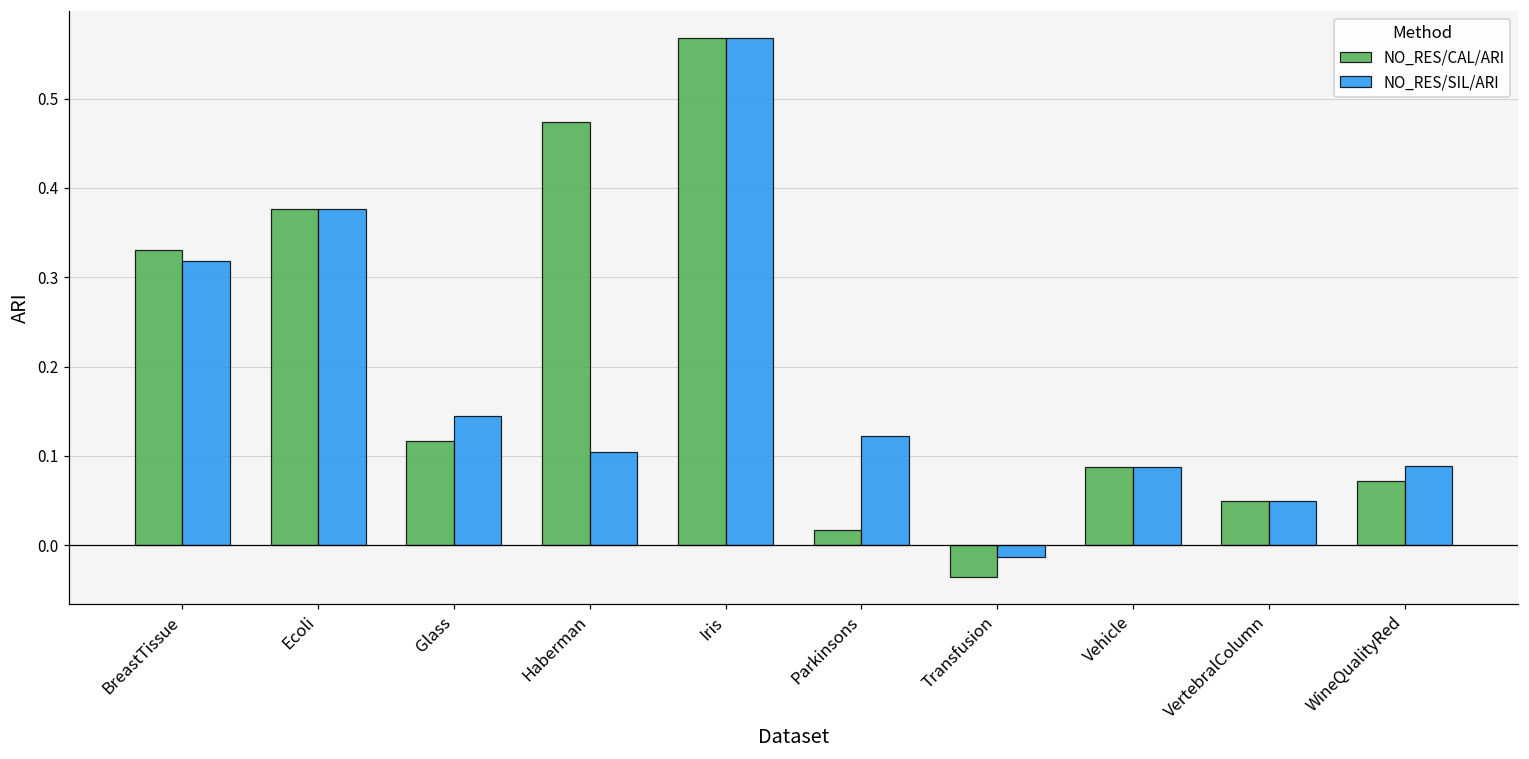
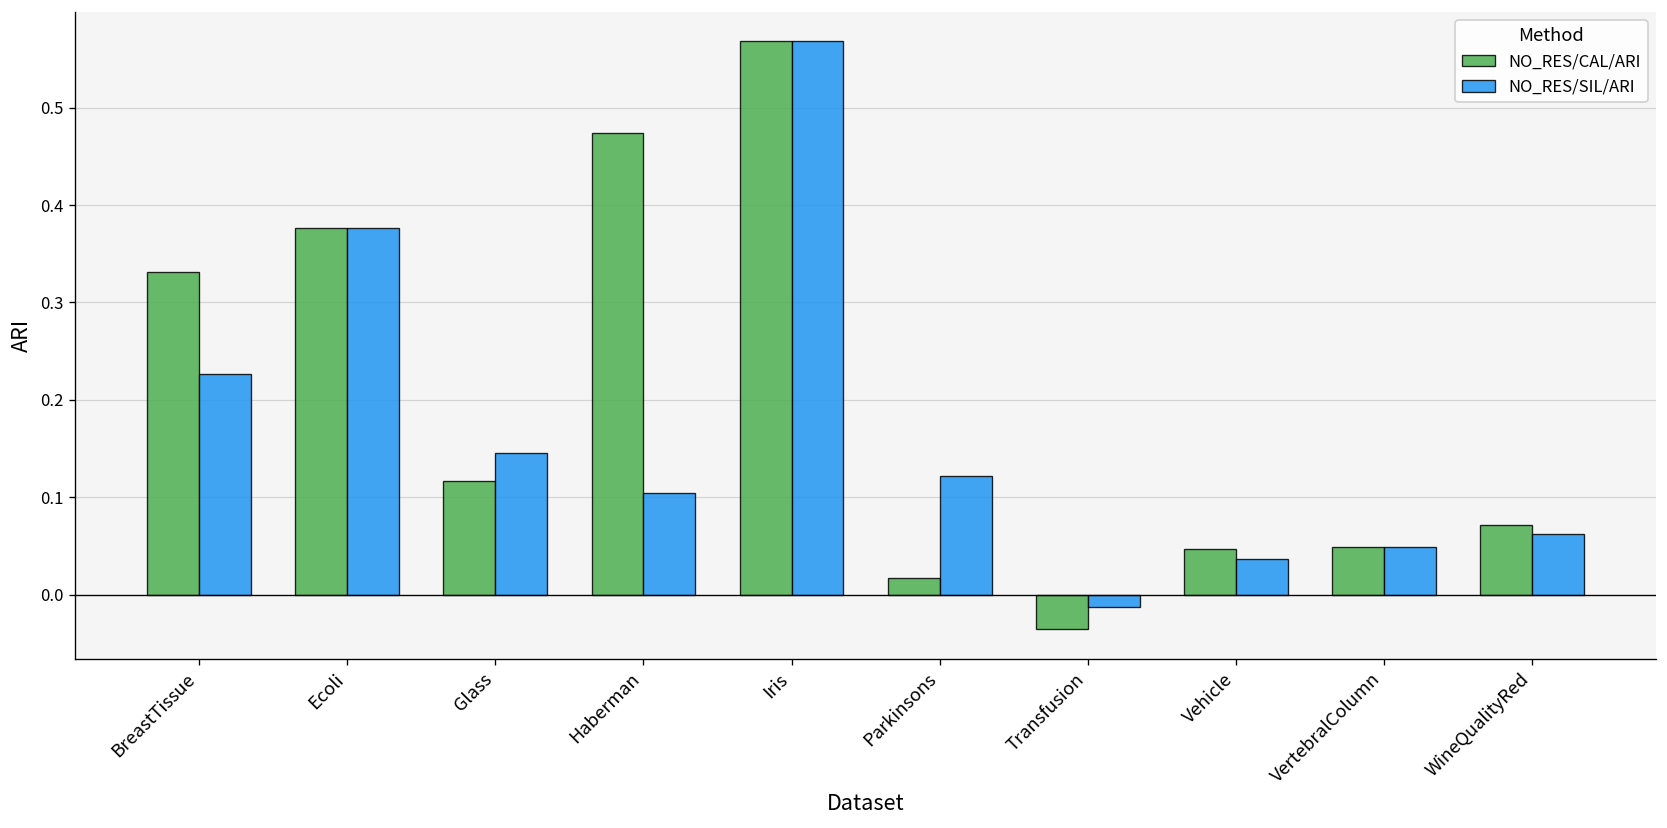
  {
    "NO_RES/CAL/ARI": {
      "BreastTissue": 0.33,
      "Ecoli": 0.38,
      "Glass": 0.12,
      "Haberman": 0.47,
      "Iris": 0.57,
      "Parkinsons": 0.02,
      "Transfusion": -0.04,
-     "Vehicle": 0.09,
+     "Vehicle": 0.05,
      "VertebralColumn": 0.05,
      "WineQualityRed": 0.07
    },
    "NO_RES/SIL/ARI": {
-     "BreastTissue": 0.32,
+     "BreastTissue": 0.23,
      "Ecoli": 0.38,
      "Glass": 0.15,
      "Haberman": 0.10,
      "Iris": 0.57,
      "Parkinsons": 0.12,
      "Transfusion": -0.01,
-     "Vehicle": 0.09,
+     "Vehicle": 0.04,
      "VertebralColumn": 0.05,
-     "WineQualityRed": 0.09
+     "WineQualityRed": 0.06
    }
  }
